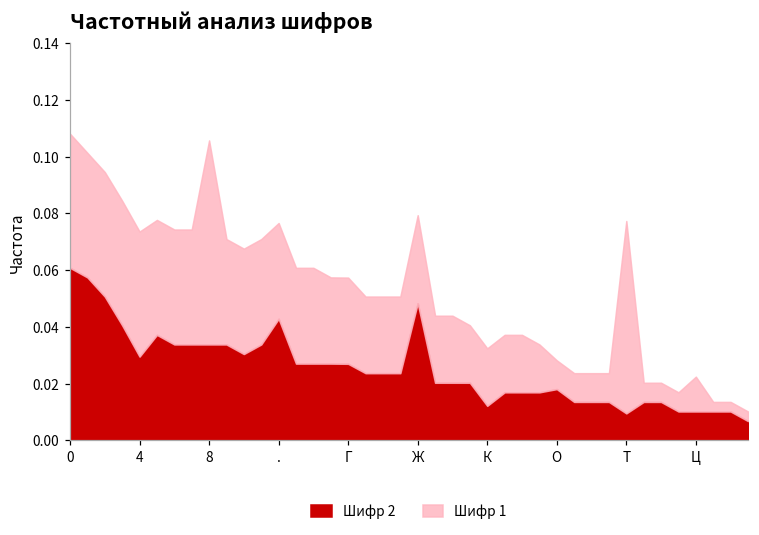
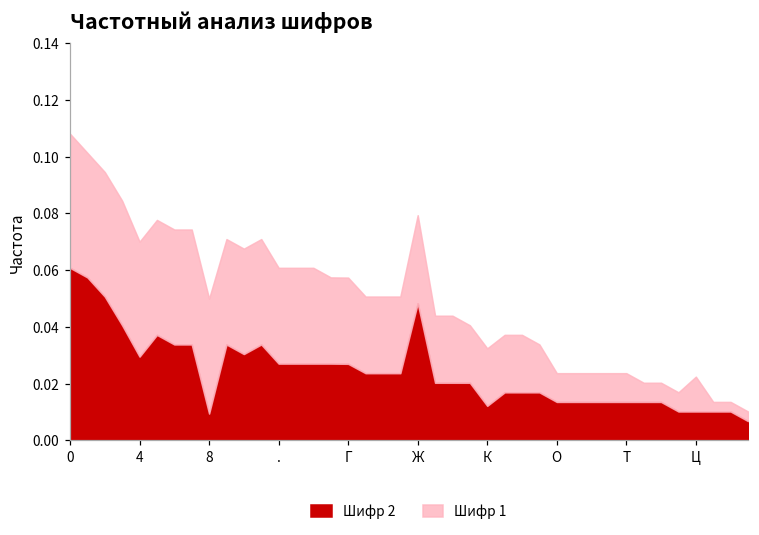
  {
    "Шифр 2": {
      "0": 0.061,
      "4": 0.029,
-     "8": 0.034,
-     ".": 0.043,
+     "8": 0.009,
+     ".": 0.027,
      "Г": 0.027,
      "Ж": 0.048,
      "К": 0.012,
-     "О": 0.018,
-     "Т": 0.009,
+     "О": 0.014,
+     "Т": 0.014,
      "Ц": 0.010
    },
    "Шифр 1": {
      "0": 0.047,
-     "4": 0.044,
-     "8": 0.072,
+     "4": 0.041,
+     "8": 0.041,
      ".": 0.034,
      "Г": 0.030,
      "Ж": 0.031,
      "К": 0.020,
      "О": 0.010,
-     "Т": 0.068,
+     "Т": 0.010,
      "Ц": 0.012
    }
  }
